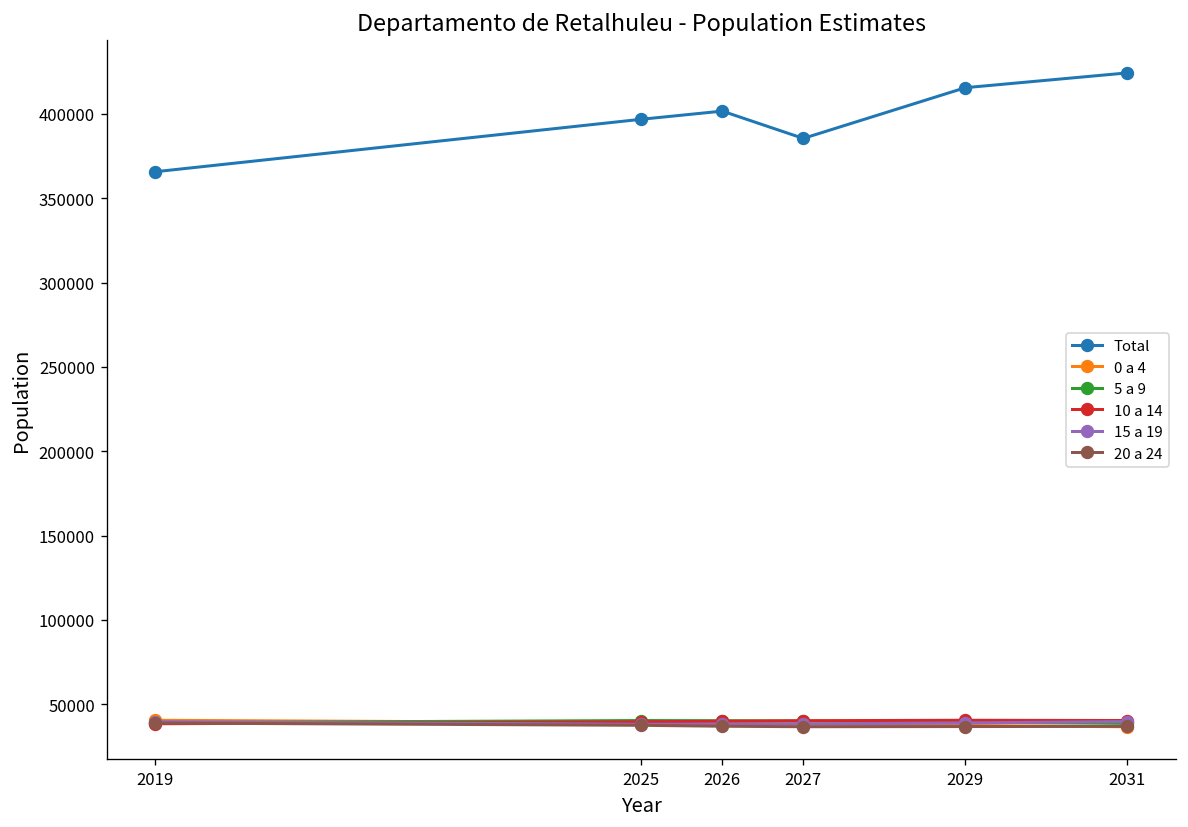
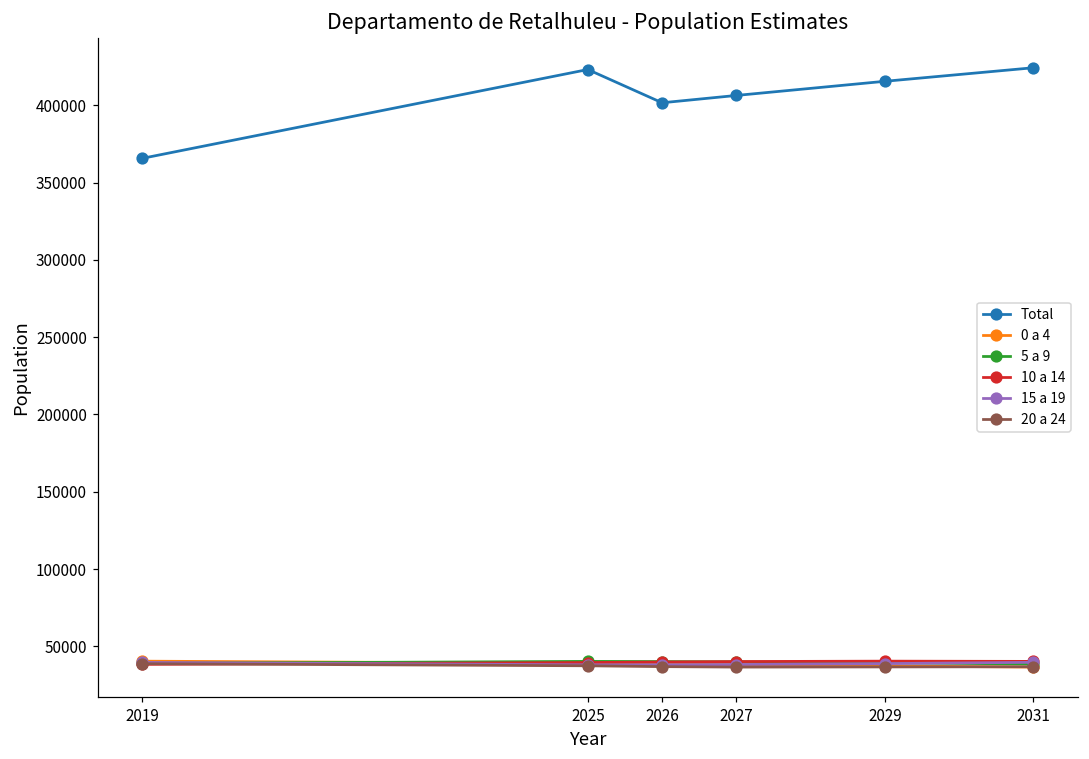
  {
    "Total": {
      "2019": 366000,
-     "2025": 397000,
+     "2025": 423000,
      "2026": 402000,
-     "2027": 385000,
+     "2027": 406000,
      "2029": 416000,
      "2031": 424000
    }
  }
